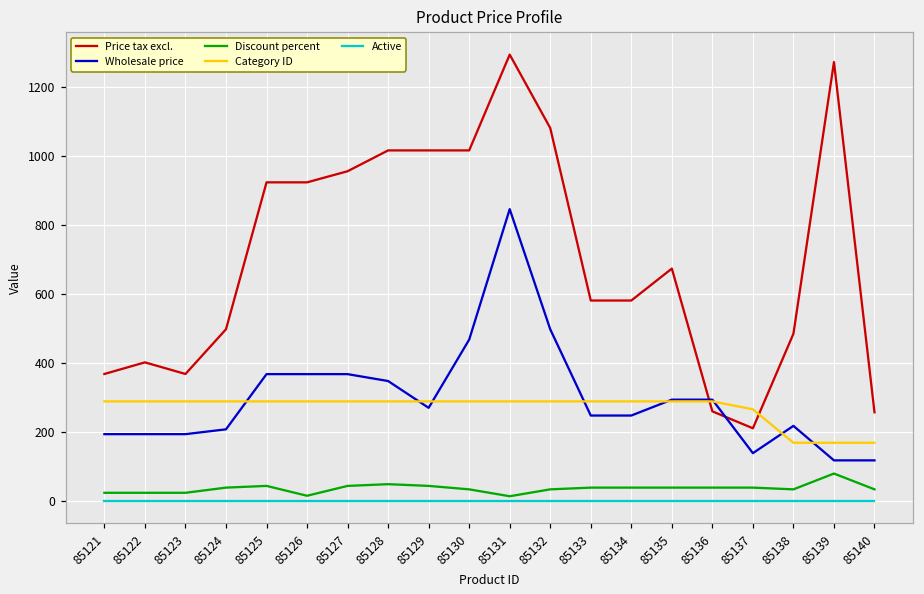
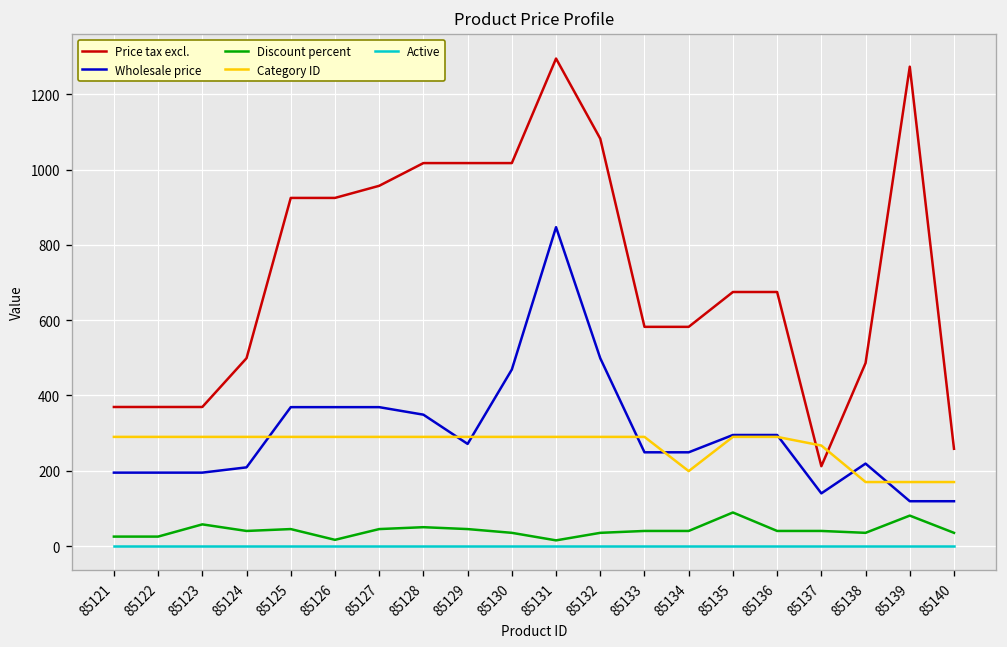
  {
    "Price tax excl.": {
      "85121": 370,
-     "85122": 400,
+     "85122": 370,
      "85123": 370,
      "85124": 500,
      "85125": 930,
      "85126": 930,
      "85127": 960,
      "85128": 1020,
      "85129": 1020,
      "85130": 1020,
      "85131": 1300,
      "85132": 1080,
      "85133": 580,
      "85134": 580,
      "85135": 680,
-     "85136": 260,
+     "85136": 680,
      "85137": 210,
      "85138": 490,
      "85139": 1270,
      "85140": 260
    },
    "Wholesale price": {
      "85121": 200,
      "85122": 200,
      "85123": 200,
      "85124": 210,
      "85125": 370,
      "85126": 370,
      "85127": 370,
      "85128": 350,
      "85129": 270,
      "85130": 470,
      "85131": 850,
      "85132": 500,
      "85133": 250,
      "85134": 250,
      "85137": 140,
      "85138": 220,
      "85139": 120,
      "85140": 120
    },
    "Discount percent": {
      "85121": 30,
      "85122": 30,
-     "85123": 30,
+     "85123": 60,
      "85124": 40,
      "85125": 50,
      "85126": 20,
      "85127": 50,
      "85128": 50,
      "85129": 50,
      "85130": 40,
      "85131": 20,
      "85132": 40,
      "85133": 40,
      "85134": 40,
-     "85135": 40,
+     "85135": 90,
      "85136": 40,
      "85137": 40,
      "85138": 40,
      "85139": 80,
      "85140": 40
    },
    "Category ID": {
      "85121": 290,
      "85122": 290,
      "85123": 290,
      "85124": 290,
      "85125": 290,
      "85126": 290,
      "85127": 290,
      "85128": 290,
      "85129": 290,
      "85130": 290,
      "85131": 290,
      "85132": 290,
      "85133": 290,
-     "85134": 290,
+     "85134": 200,
      "85137": 270,
      "85138": 170,
      "85139": 170,
      "85140": 170
    },
    "Active": {
      "85121": 0,
      "85122": 0,
      "85123": 0,
      "85124": 0,
      "85125": 0,
      "85126": 0,
      "85127": 0,
      "85128": 0,
      "85129": 0,
      "85130": 0,
      "85131": 0,
      "85132": 0,
      "85133": 0,
      "85134": 0,
      "85135": 0,
      "85136": 0,
      "85137": 0,
      "85138": 0,
      "85139": 0,
      "85140": 0
    }
  }
